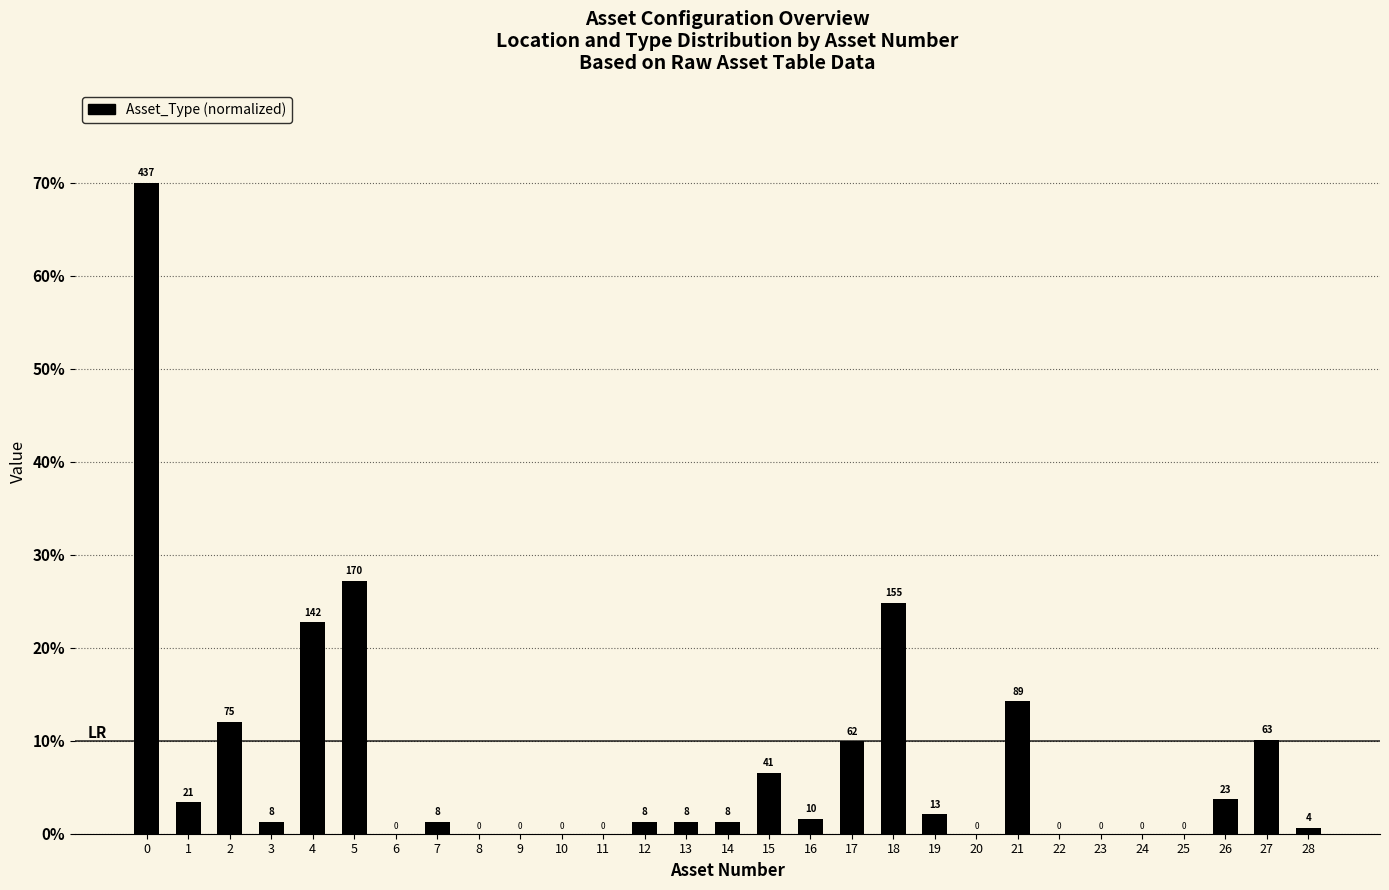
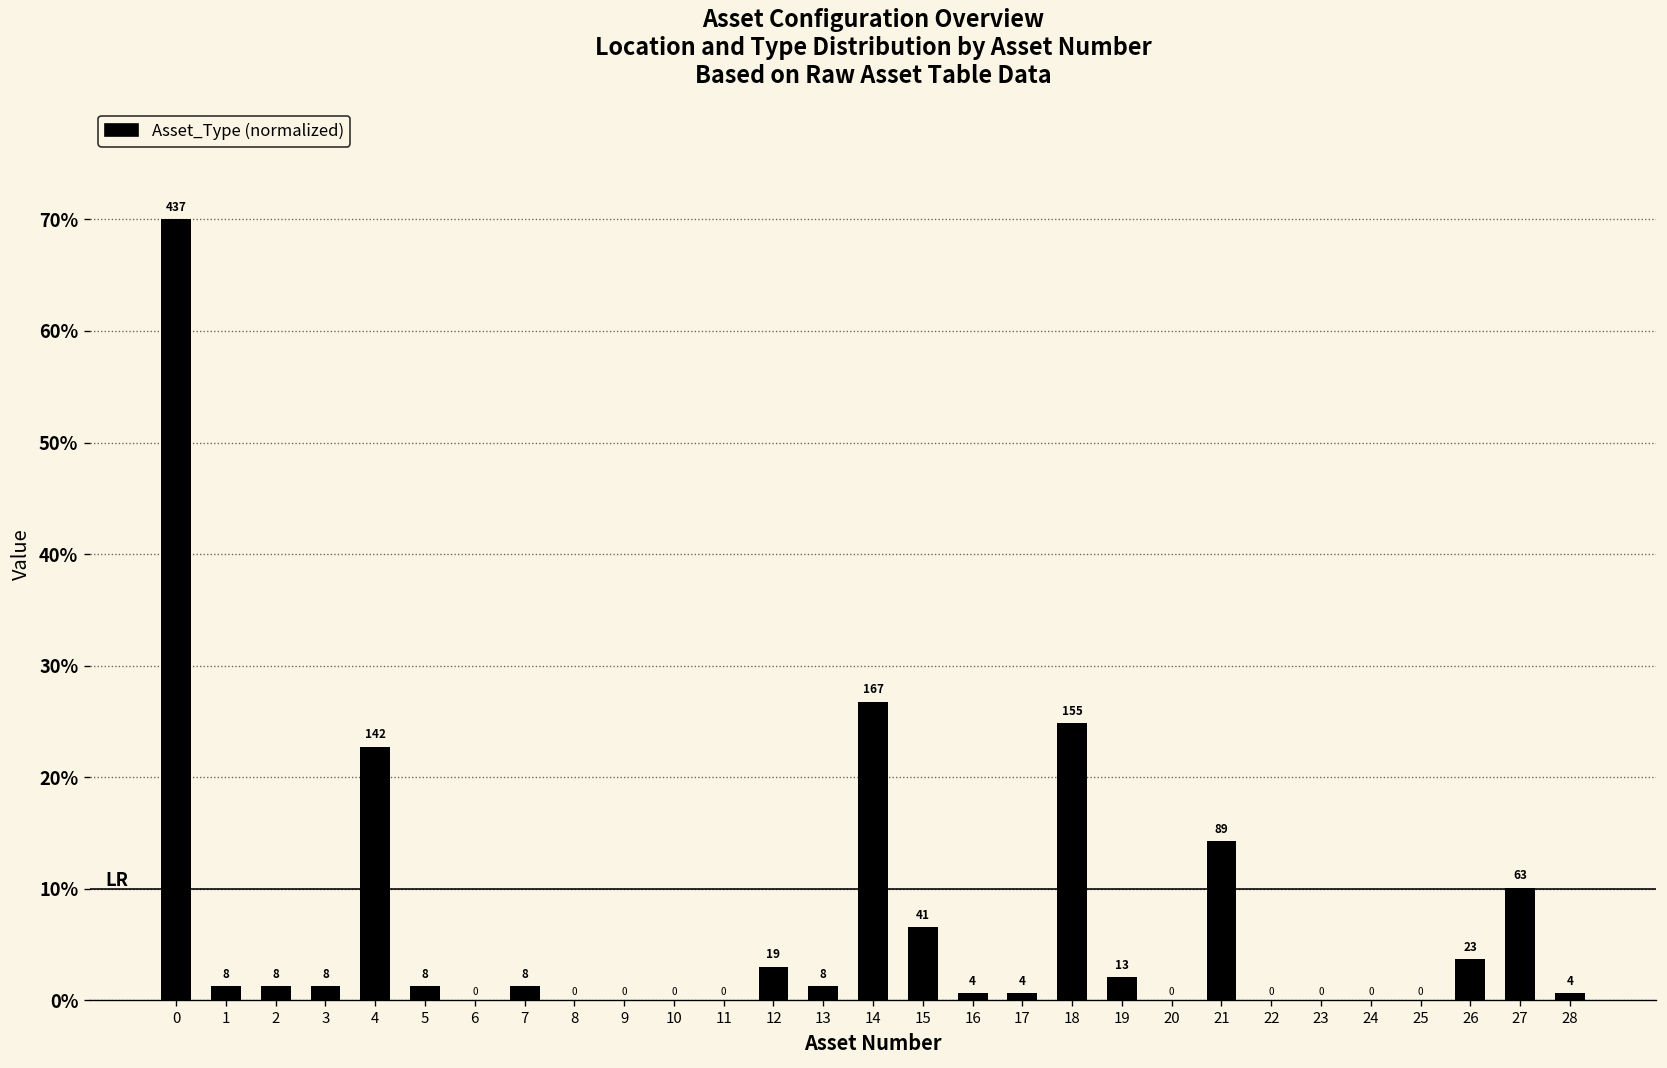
  {
-   "1": 21,
-   "2": 75,
-   "5": 170,
+   "1": 8,
+   "2": 8,
+   "5": 8,
    "6": 0,
    "8": 0,
    "9": 0,
    "10": 0,
    "11": 0,
-   "12": 8,
-   "14": 8,
-   "16": 10,
-   "17": 62,
+   "12": 19,
+   "14": 167,
+   "16": 4,
+   "17": 4,
    "20": 0,
    "22": 0,
    "23": 0,
    "24": 0,
    "25": 0
  }
